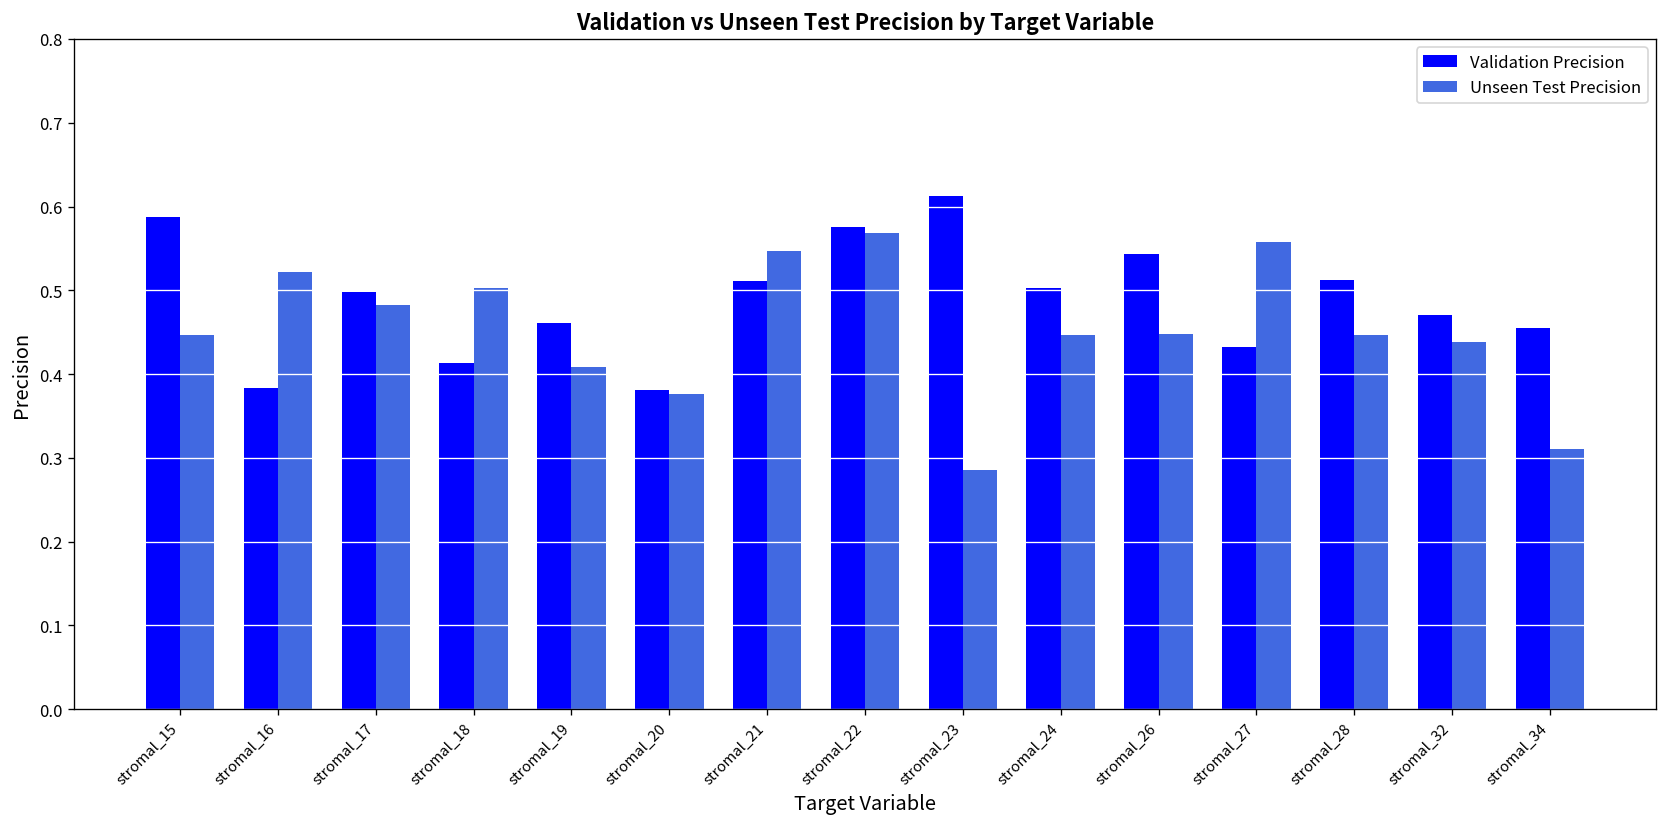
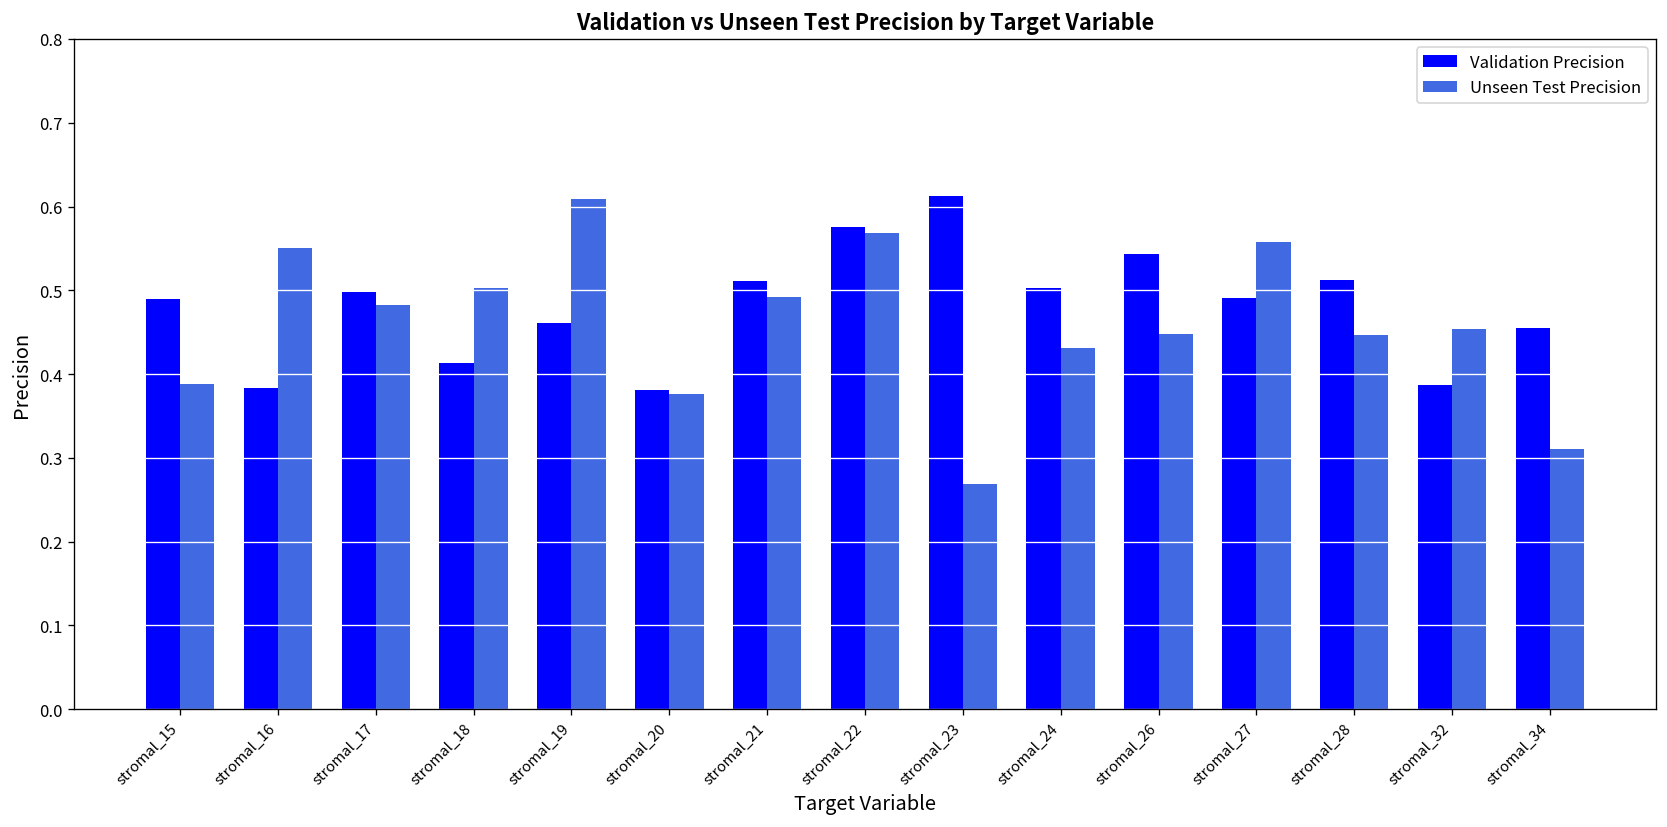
  {
    "Validation Precision": {
-     "stromal_15": 0.59,
+     "stromal_15": 0.49,
      "stromal_16": 0.38,
      "stromal_17": 0.50,
      "stromal_18": 0.41,
      "stromal_19": 0.46,
      "stromal_20": 0.38,
      "stromal_21": 0.51,
      "stromal_22": 0.58,
      "stromal_23": 0.61,
      "stromal_24": 0.50,
      "stromal_26": 0.54,
-     "stromal_27": 0.43,
+     "stromal_27": 0.49,
      "stromal_28": 0.51,
-     "stromal_32": 0.47,
+     "stromal_32": 0.39,
      "stromal_34": 0.46
    },
    "Unseen Test Precision": {
-     "stromal_15": 0.45,
-     "stromal_16": 0.52,
+     "stromal_15": 0.39,
+     "stromal_16": 0.55,
      "stromal_17": 0.48,
      "stromal_18": 0.50,
-     "stromal_19": 0.41,
+     "stromal_19": 0.61,
      "stromal_20": 0.38,
-     "stromal_21": 0.55,
+     "stromal_21": 0.49,
      "stromal_22": 0.57,
-     "stromal_23": 0.29,
-     "stromal_24": 0.45,
+     "stromal_23": 0.27,
+     "stromal_24": 0.43,
      "stromal_26": 0.45,
      "stromal_27": 0.56,
      "stromal_28": 0.45,
-     "stromal_32": 0.44,
+     "stromal_32": 0.45,
      "stromal_34": 0.31
    }
  }
